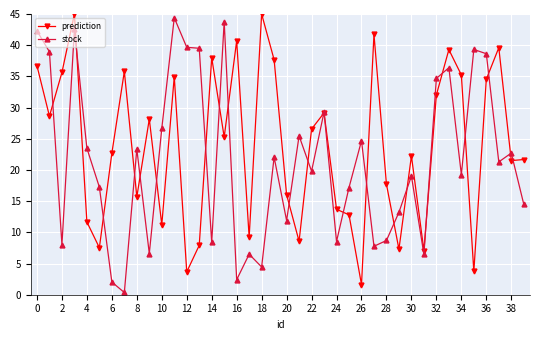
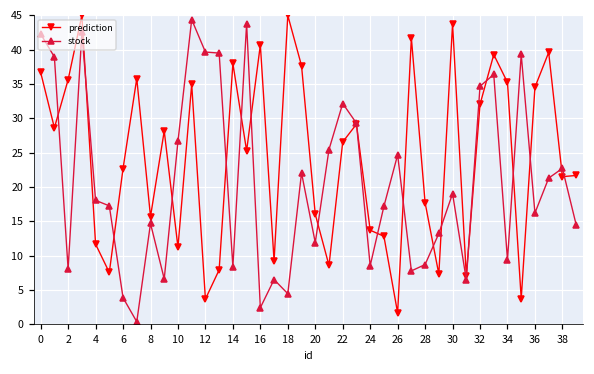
  {
    "prediction": {
      "0": 37,
      "2": 36,
      "4": 12,
      "6": 23,
      "8": 16,
      "10": 11,
      "12": 4,
      "14": 38,
      "16": 41,
      "18": 45,
      "20": 16,
      "22": 27,
      "24": 14,
      "26": 2,
      "28": 18,
-     "30": 22,
+     "30": 44,
      "32": 32,
      "34": 35,
      "36": 35,
      "38": 22
    },
    "stock": {
      "2": 8,
-     "4": 23,
-     "6": 2,
-     "8": 23,
+     "4": 18,
+     "6": 4,
+     "8": 15,
      "10": 27,
      "12": 40,
      "14": 8,
      "16": 2,
      "18": 4,
      "20": 12,
-     "22": 20,
+     "22": 32,
      "24": 9,
      "26": 25,
      "28": 9,
      "30": 19,
      "32": 35,
-     "34": 19,
-     "36": 39,
+     "34": 9,
+     "36": 16,
      "38": 23
    }
  }
